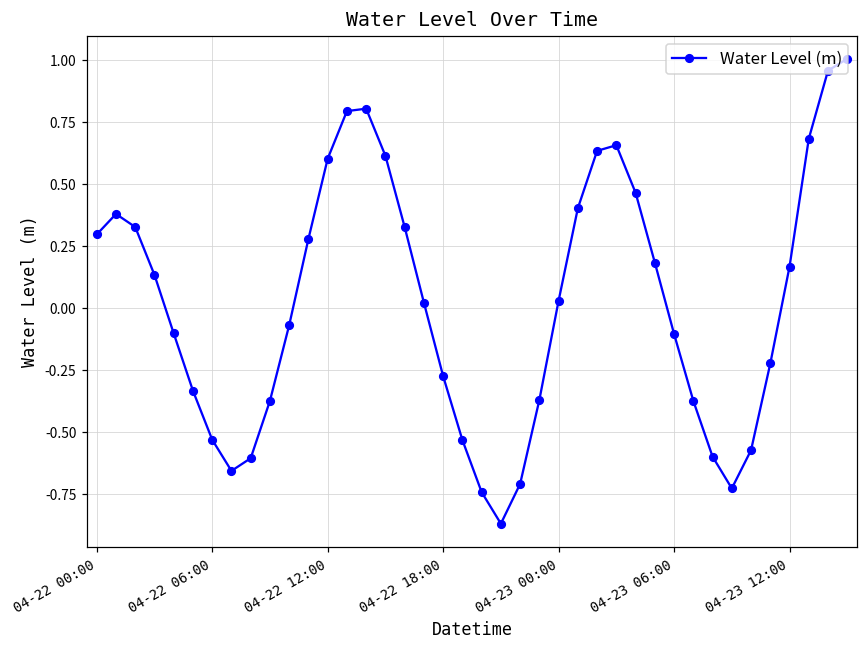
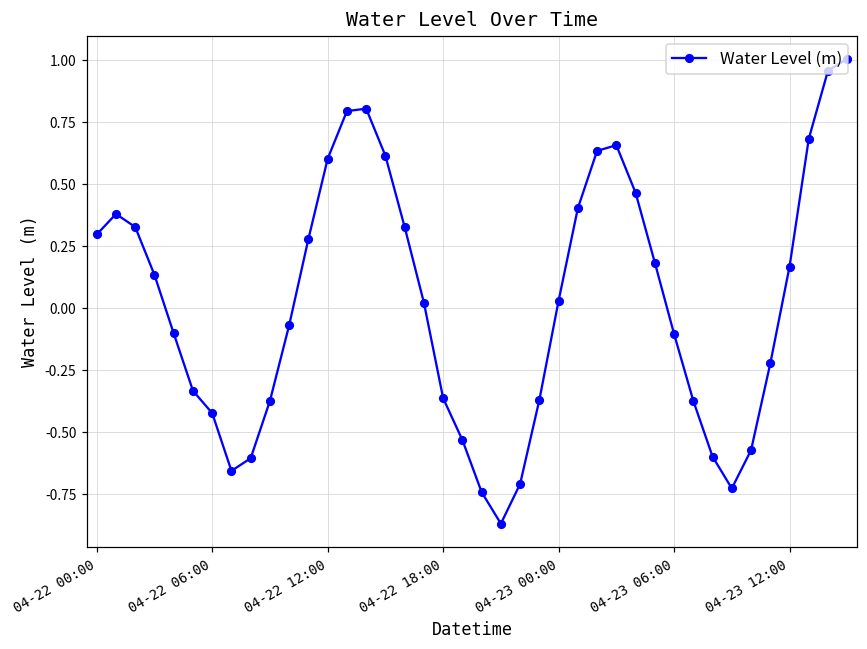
  {
    "04-22 00:00": 0.30,
-   "04-22 06:00": -0.53,
+   "04-22 06:00": -0.42,
    "04-22 12:00": 0.60,
-   "04-22 18:00": -0.27,
+   "04-22 18:00": -0.36,
    "04-23 00:00": 0.03,
    "04-23 06:00": -0.10,
    "04-23 12:00": 0.17
  }
